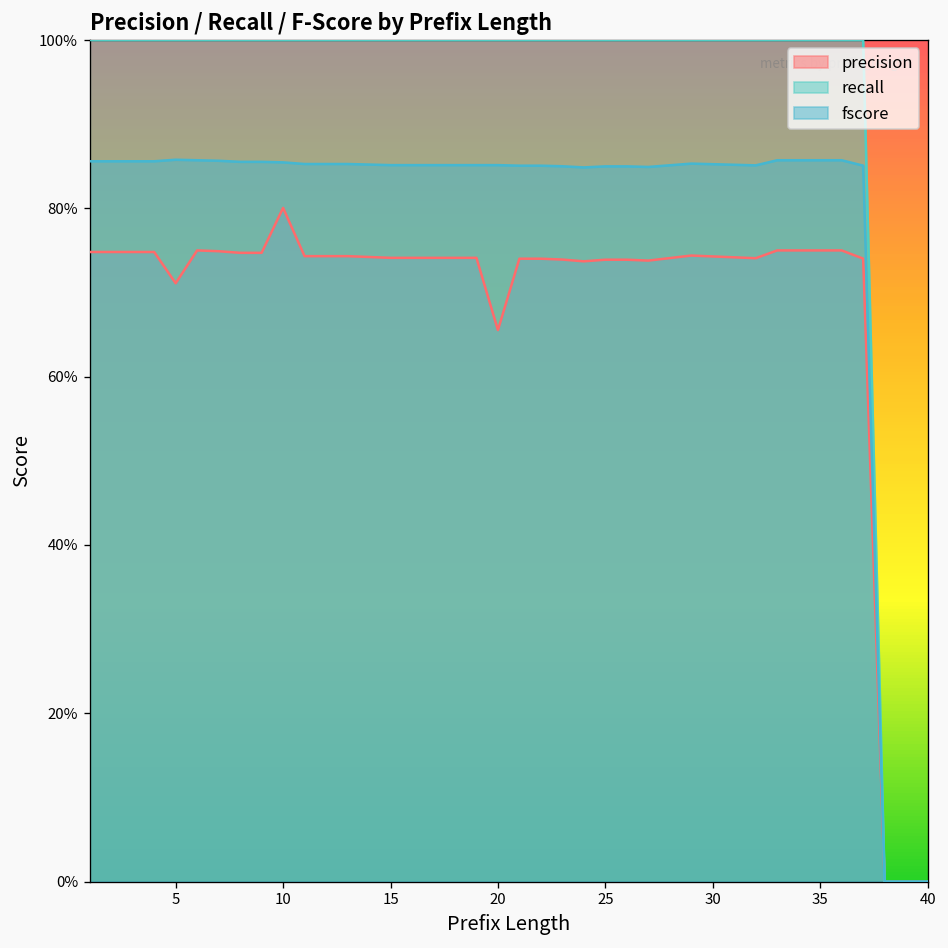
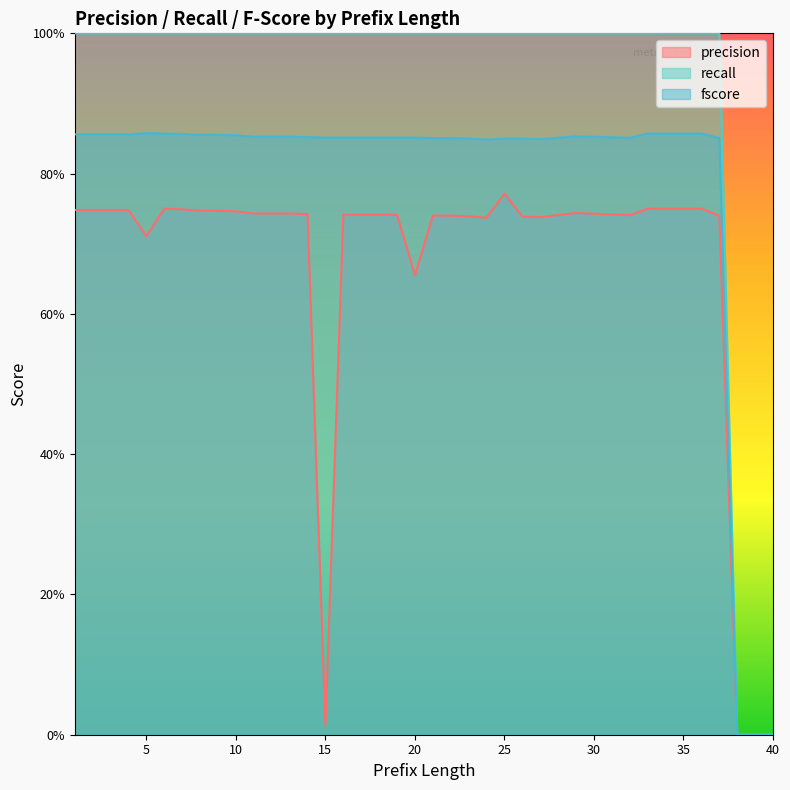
  {
    "precision": {
      "5": "71%",
-     "10": "80%",
-     "15": "74%",
+     "10": "75%",
+     "15": "1%",
      "20": "66%",
-     "25": "74%",
+     "25": "77%",
      "30": "74%",
      "35": "75%"
    }
  }
